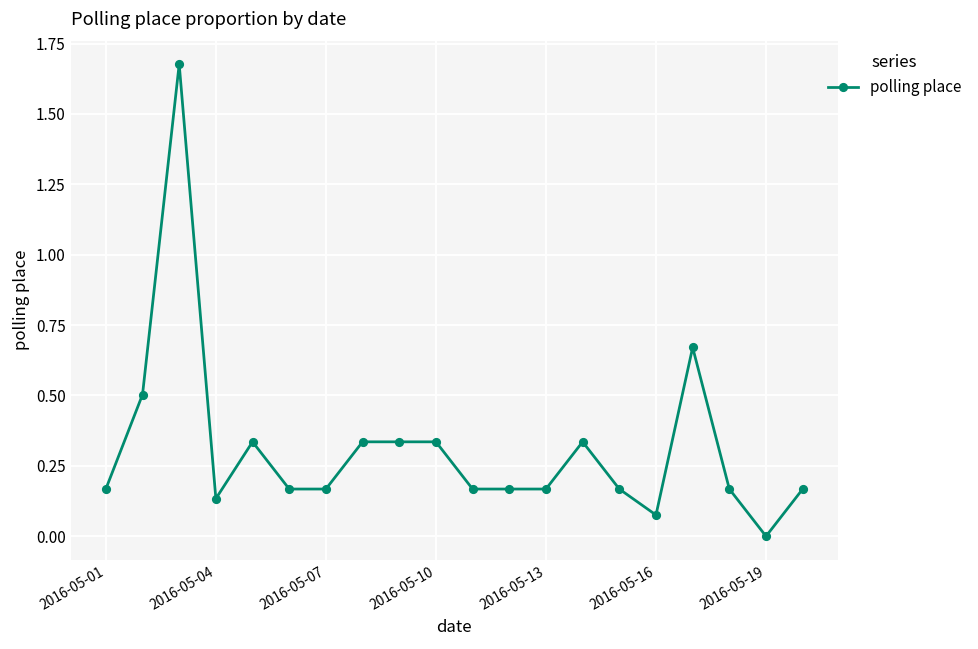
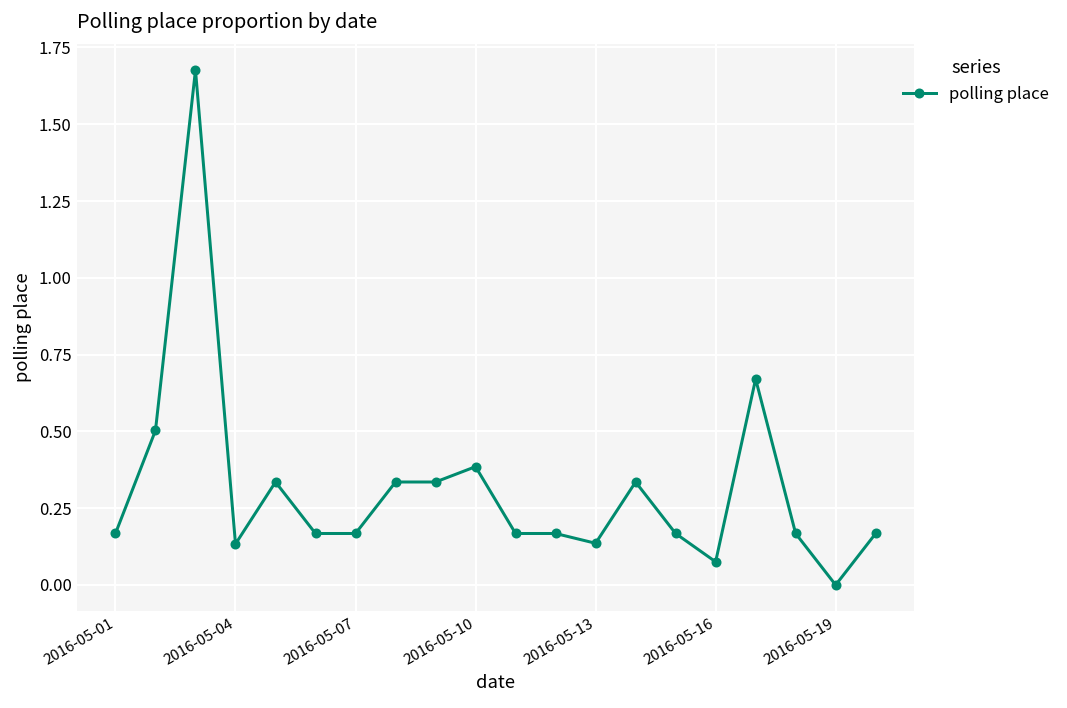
  {
    "2016-05-01": 0.17,
    "2016-05-04": 0.13,
    "2016-05-07": 0.17,
-   "2016-05-10": 0.34,
-   "2016-05-13": 0.17,
+   "2016-05-10": 0.39,
+   "2016-05-13": 0.14,
    "2016-05-16": 0.08,
    "2016-05-19": 0.00
  }
